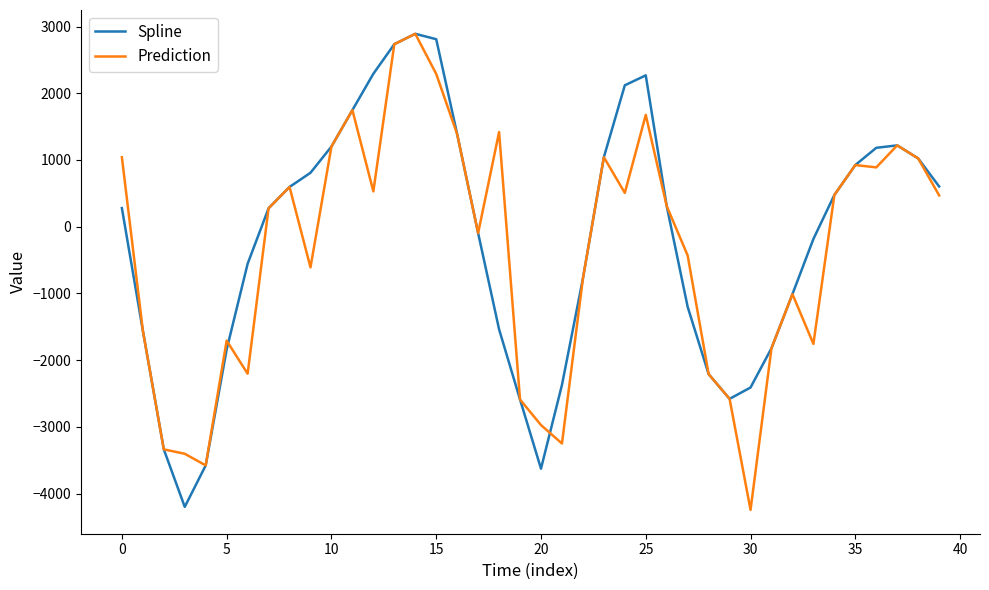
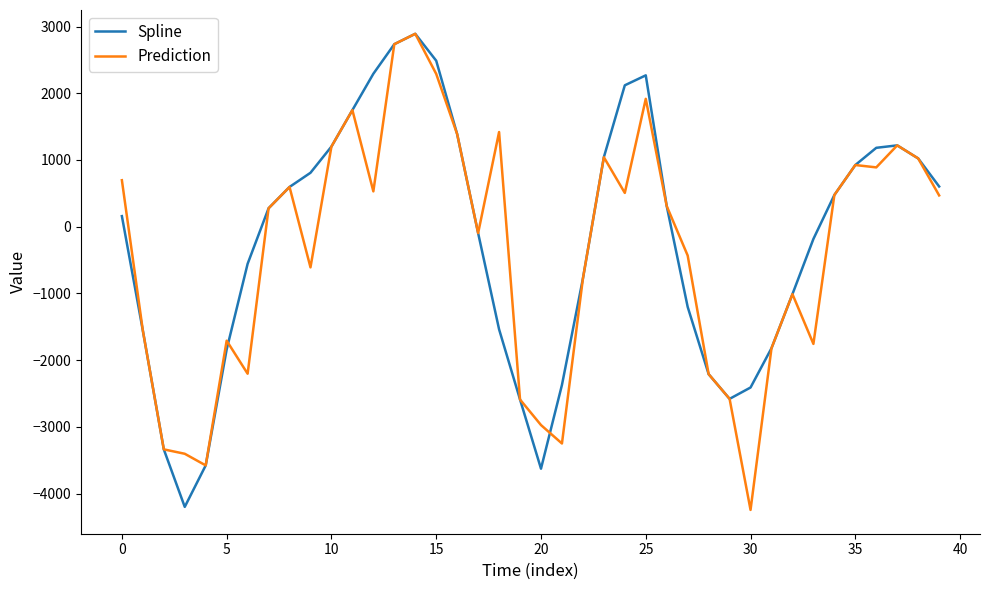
  {
    "Spline": {
-     "0": 300,
+     "0": 200,
      "5": -1800,
-     "15": 2800,
+     "15": 2500,
      "20": -3600,
      "25": 2300,
      "30": -2400
    },
    "Prediction": {
-     "0": 1000,
+     "0": 700,
      "5": -1700,
      "15": 2300,
      "20": -3000,
-     "25": 1700,
+     "25": 1900,
      "30": -4200
    }
  }
